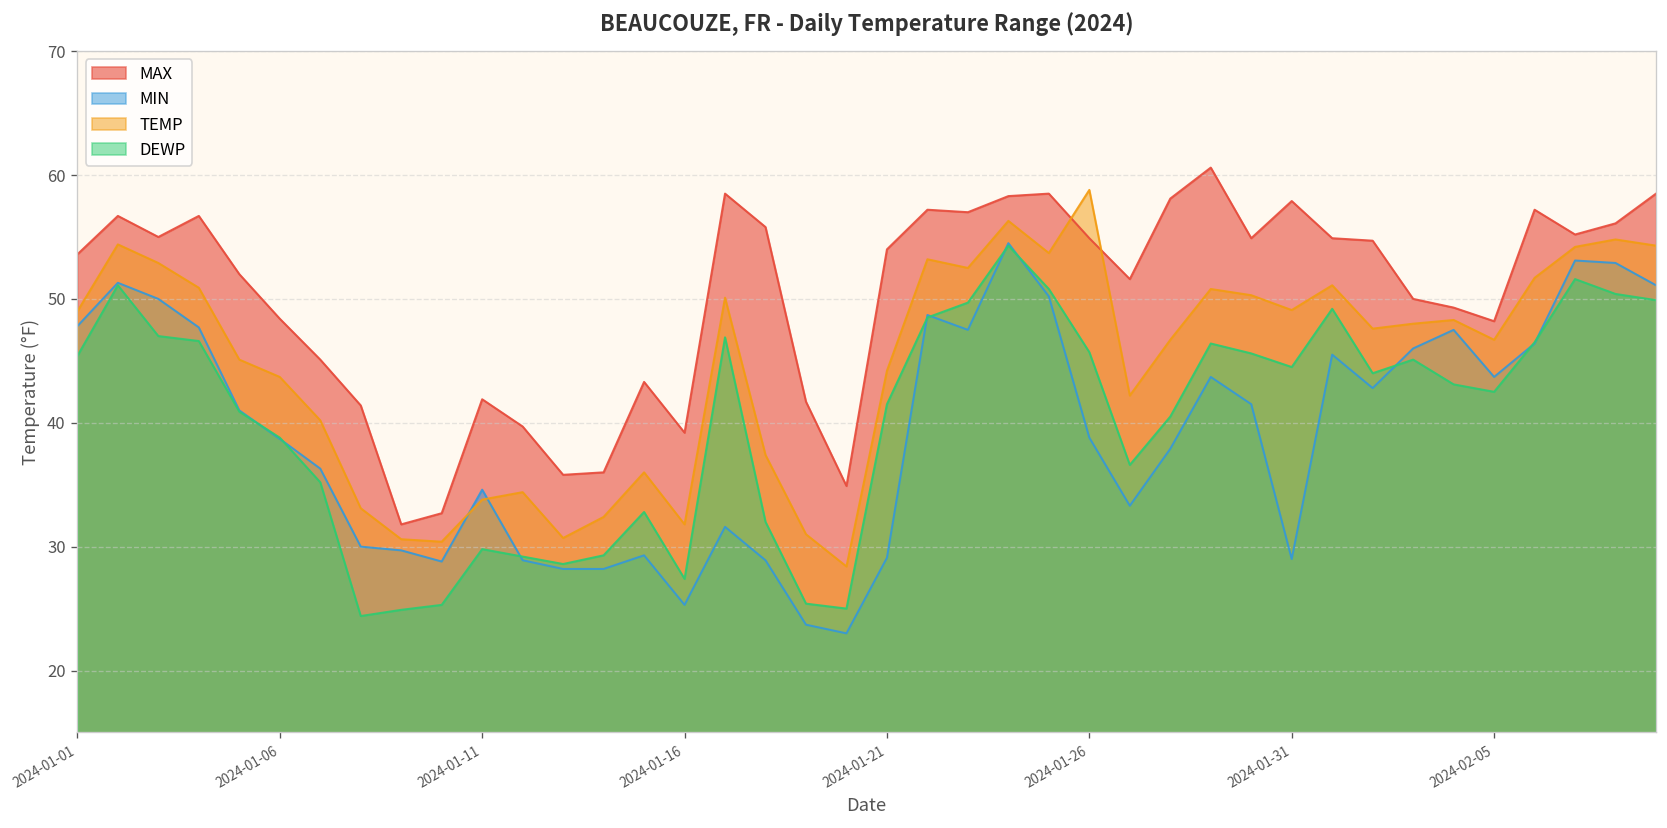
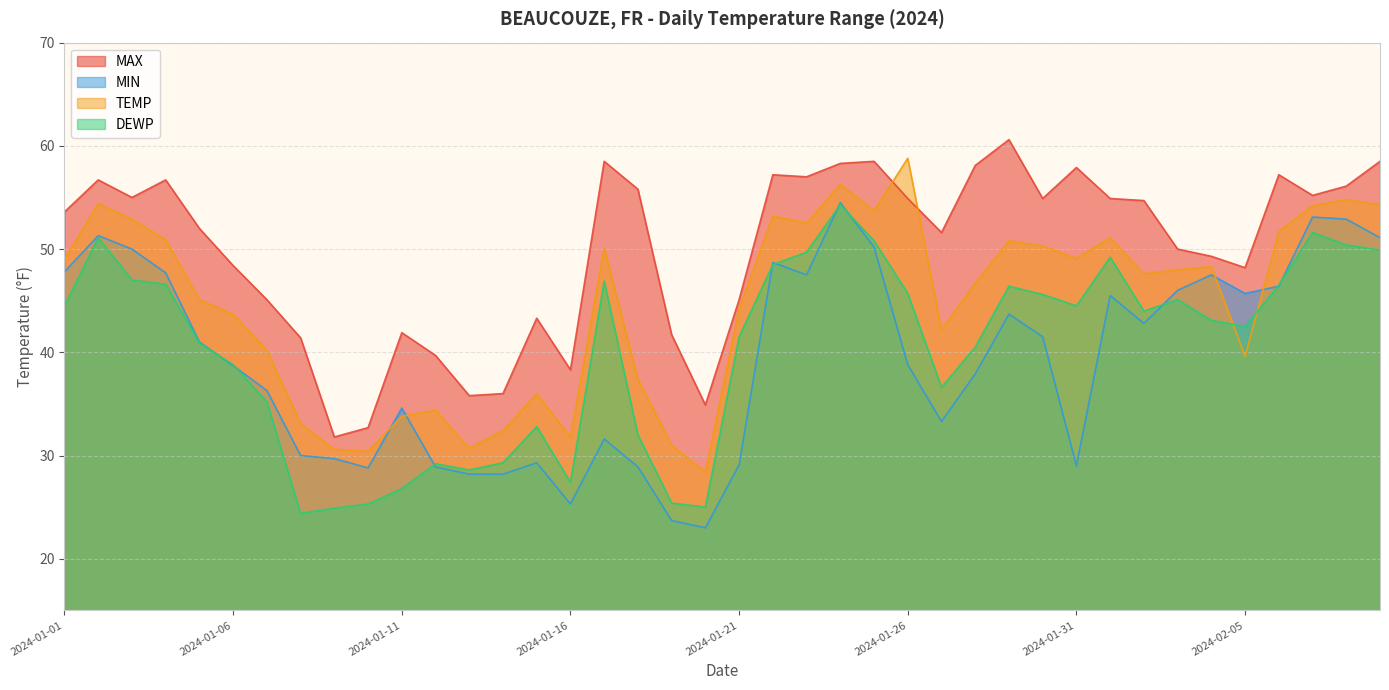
  {
    "MAX": {
      "2024-01-01": 53.6,
      "2024-01-06": 48.4,
      "2024-01-11": 41.9,
-     "2024-01-16": 39.2,
-     "2024-01-21": 54.0,
+     "2024-01-16": 38.3,
+     "2024-01-21": 45.1,
      "2024-01-26": 54.9,
      "2024-01-31": 57.9,
      "2024-02-05": 48.2
    },
    "MIN": {
      "2024-01-01": 47.8,
      "2024-01-11": 34.6,
      "2024-01-16": 25.3,
      "2024-01-21": 29.1,
      "2024-01-26": 38.8,
      "2024-01-31": 29.0,
-     "2024-02-05": 43.7
+     "2024-02-05": 45.7
    },
    "TEMP": {
      "2024-01-01": 49.0,
      "2024-01-06": 43.7,
      "2024-01-11": 33.8,
      "2024-01-16": 31.8,
      "2024-01-21": 44.2,
      "2024-01-26": 58.8,
      "2024-01-31": 49.1,
-     "2024-02-05": 46.7
+     "2024-02-05": 39.6
    },
    "DEWP": {
-     "2024-01-01": 45.4,
-     "2024-01-11": 29.8,
+     "2024-01-01": 44.5,
+     "2024-01-11": 26.8,
      "2024-01-16": 27.4,
      "2024-01-21": 41.5,
      "2024-01-26": 45.7,
      "2024-01-31": 44.5,
      "2024-02-05": 42.5
    }
  }
